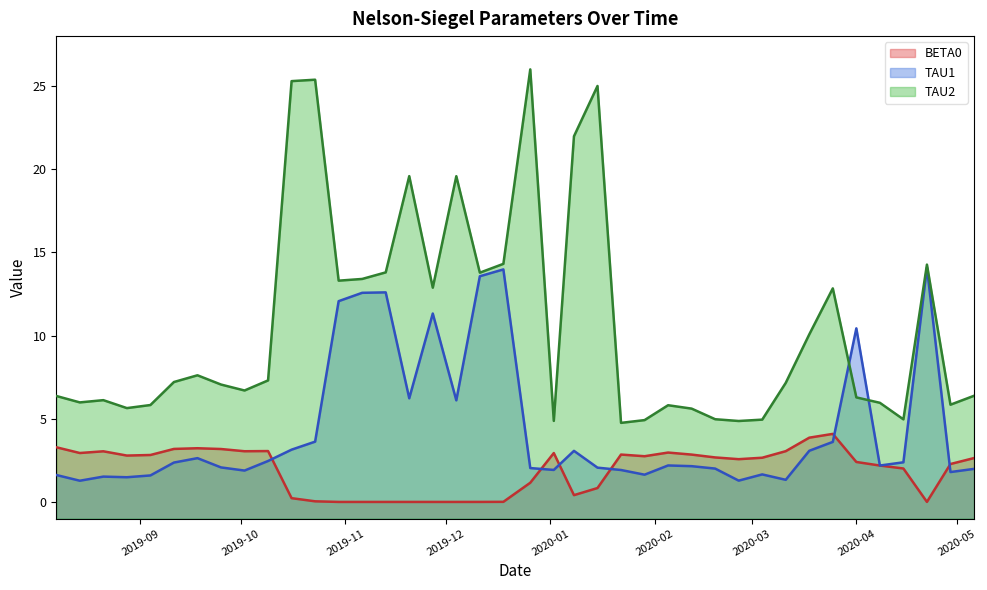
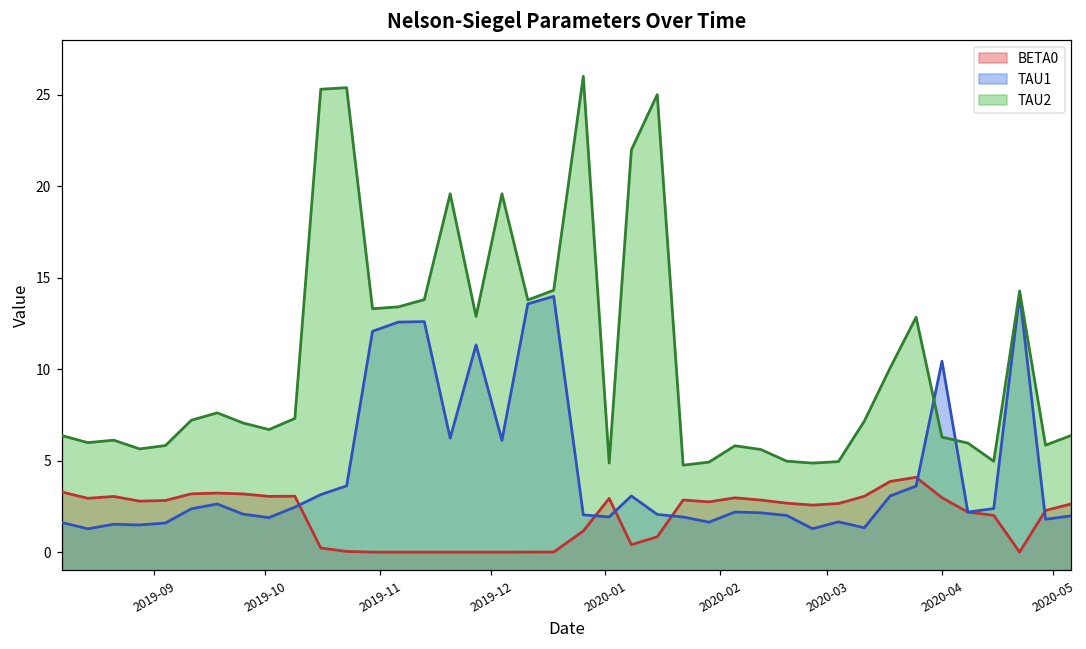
  {
    "BETA0": {
-     "2020-04": 2.4
+     "2020-04": 3.0
    },
    "TAU1": {
      "2020-04": 10.4
    },
    "TAU2": {
      "2020-04": 6.3
    }
  }
